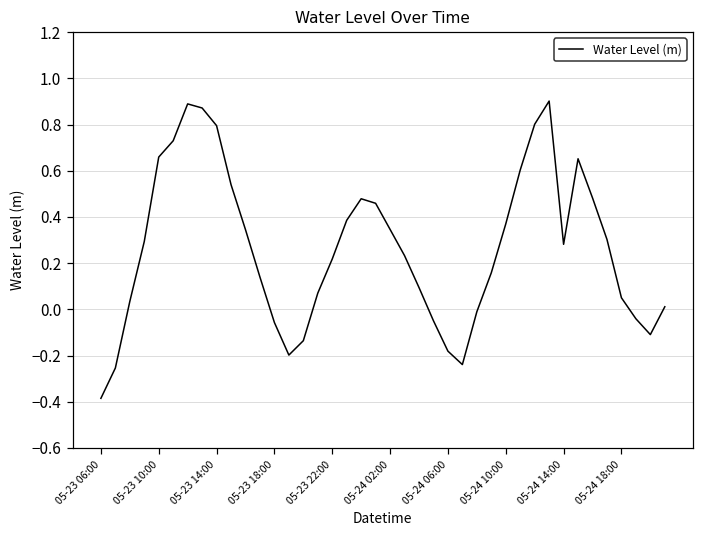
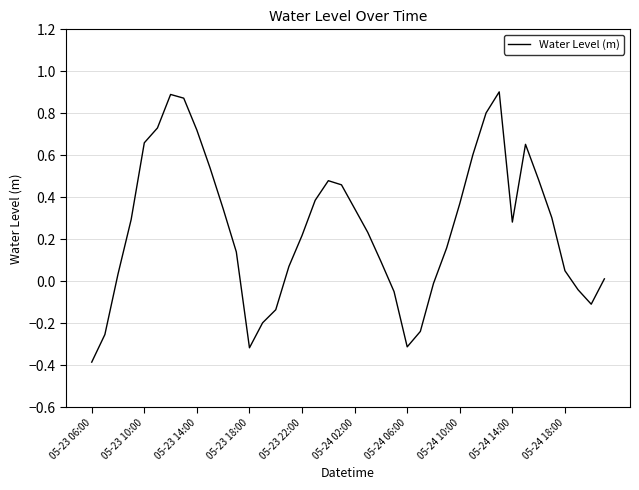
  {
    "05-23 06:00": -0.39,
    "05-23 10:00": 0.66,
-   "05-23 14:00": 0.80,
-   "05-23 18:00": -0.06,
+   "05-23 14:00": 0.72,
+   "05-23 18:00": -0.32,
    "05-23 22:00": 0.22,
    "05-24 02:00": 0.35,
-   "05-24 06:00": -0.18,
+   "05-24 06:00": -0.31,
    "05-24 10:00": 0.37,
    "05-24 14:00": 0.28,
    "05-24 18:00": 0.05
  }
